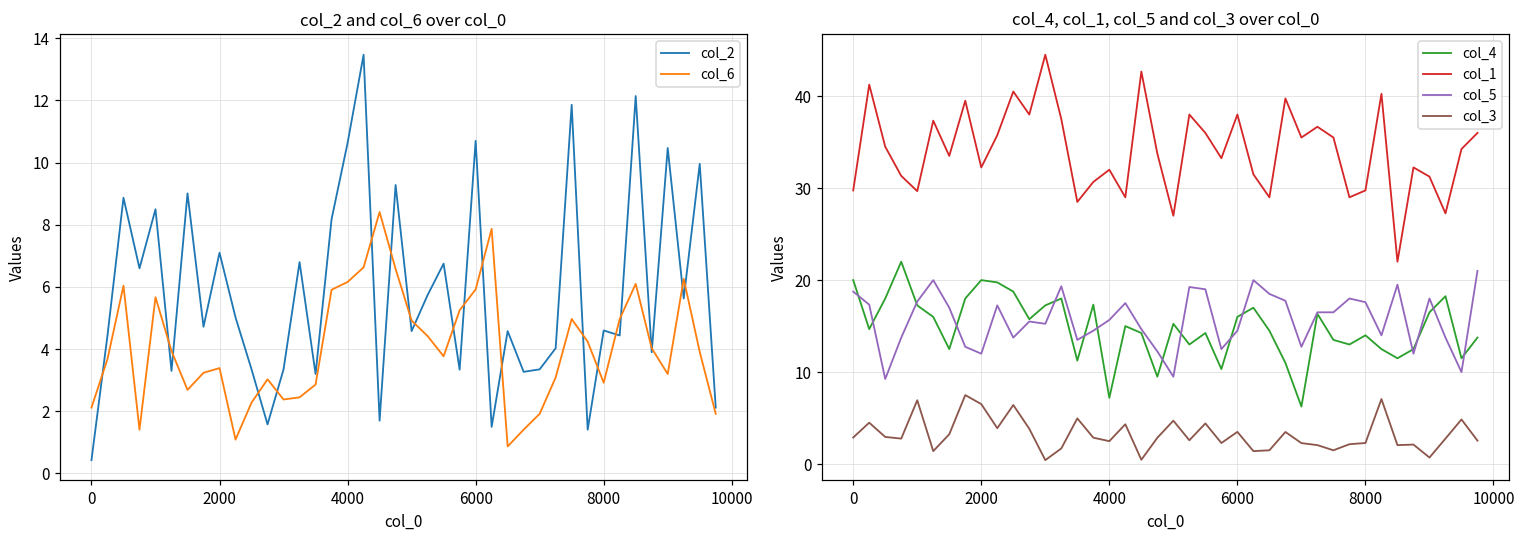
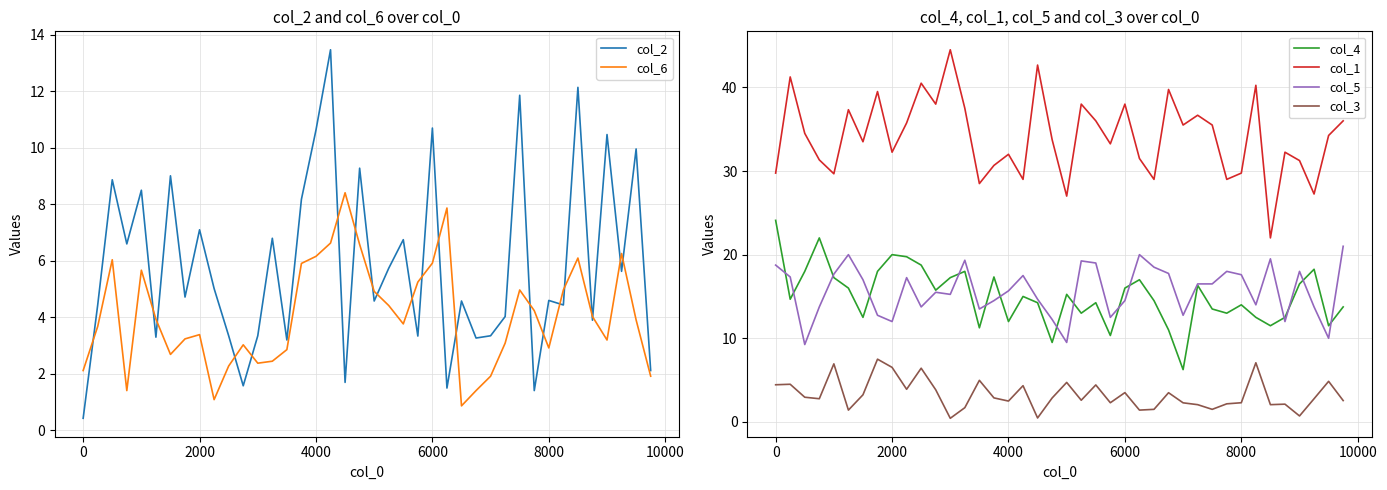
  {
    "col_2 and col_6 over col_0": {
      "col_2": {
        "0": 0.4,
        "2000": 7.1,
        "4000": 10.6,
        "6000": 10.7,
        "8000": 4.6
      },
      "col_6": {
        "0": 2.1,
        "2000": 3.4,
        "4000": 6.2,
        "6000": 5.9,
        "8000": 2.9
      }
    },
    "col_4, col_1, col_5 and col_3 over col_0": {
      "col_4": {
-       "0": 20,
+       "0": 24,
        "2000": 20,
-       "4000": 7,
+       "4000": 12,
        "6000": 16,
        "8000": 14
      },
      "col_1": {
        "0": 30,
        "2000": 32,
        "4000": 32,
        "6000": 38,
        "8000": 30
      },
      "col_5": {
        "0": 19,
        "2000": 12,
        "4000": 16,
        "6000": 15,
        "8000": 18
      },
      "col_3": {
-       "0": 3,
+       "0": 4,
        "2000": 7,
        "4000": 2,
        "6000": 4,
        "8000": 2
      }
    }
  }
